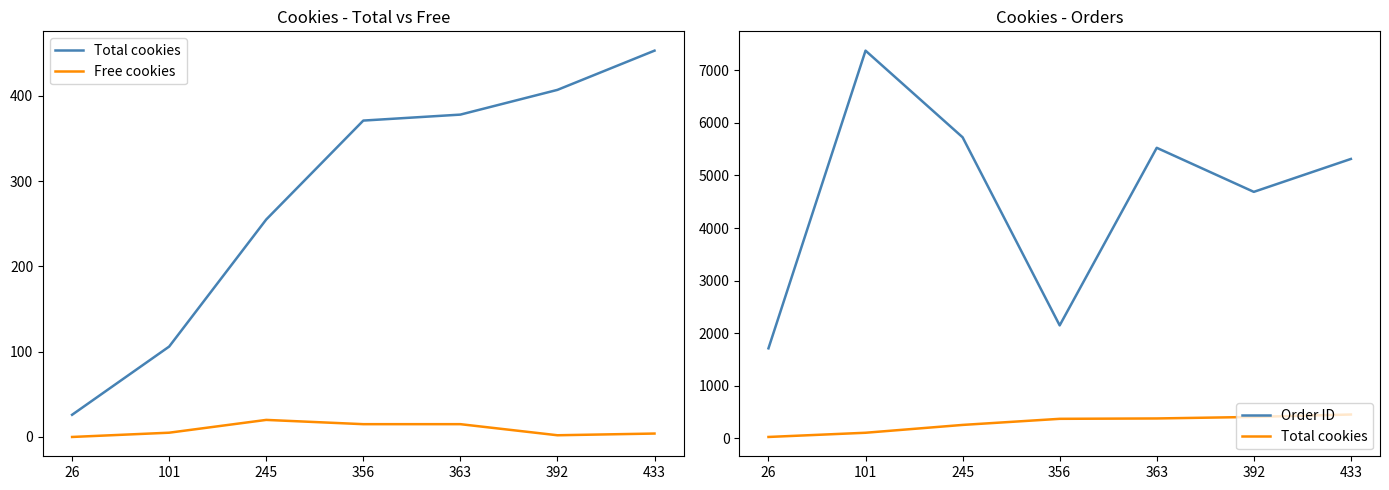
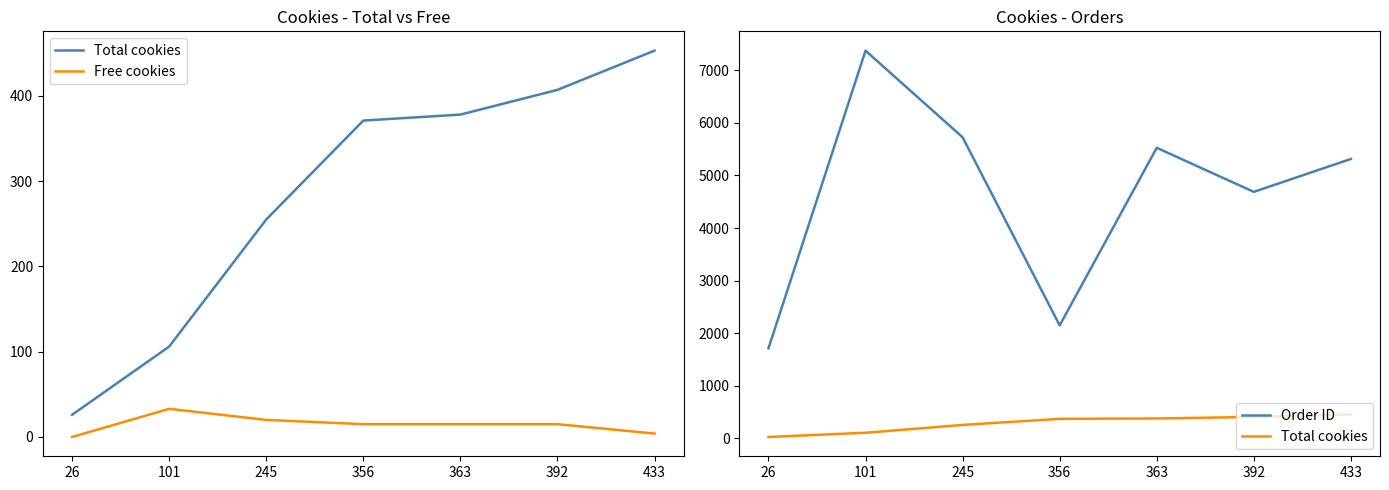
  {
    "Cookies - Total vs Free": {
      "Free cookies": {
        "26": 0,
-       "101": 10,
+       "101": 30,
        "245": 20,
        "356": 20,
        "363": 20,
-       "392": 0,
+       "392": 20,
        "433": 0
      }
    },
    "Cookies - Orders": {
      "Order ID": {
        "26": 1700,
        "101": 7400,
        "245": 5700,
        "356": 2100,
        "363": 5500,
        "392": 4700,
        "433": 5300
      },
      "Total cookies": {
        "26": 0,
        "101": 100,
        "245": 300,
        "356": 400,
        "363": 400
      }
    }
  }
